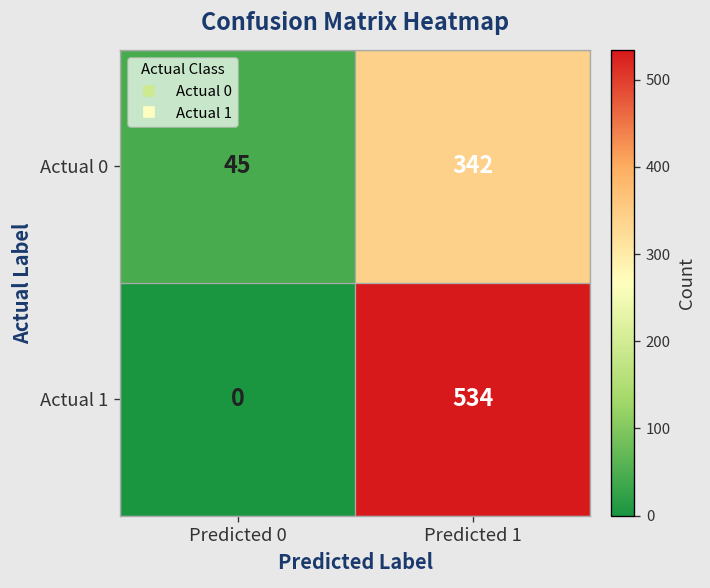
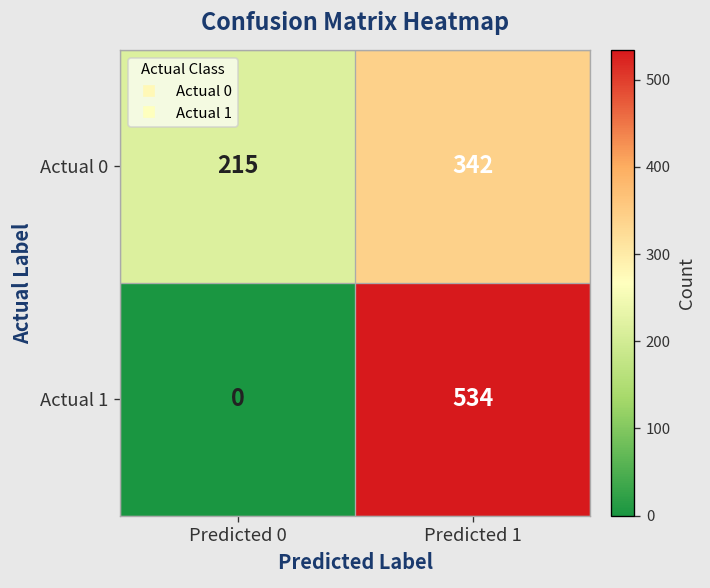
  {
    "Actual 0": {
-     "Predicted 0": 45,
+     "Predicted 0": 215,
      "Predicted 1": 342
    },
    "Actual 1": {
      "Predicted 0": 0,
      "Predicted 1": 534
    }
  }
